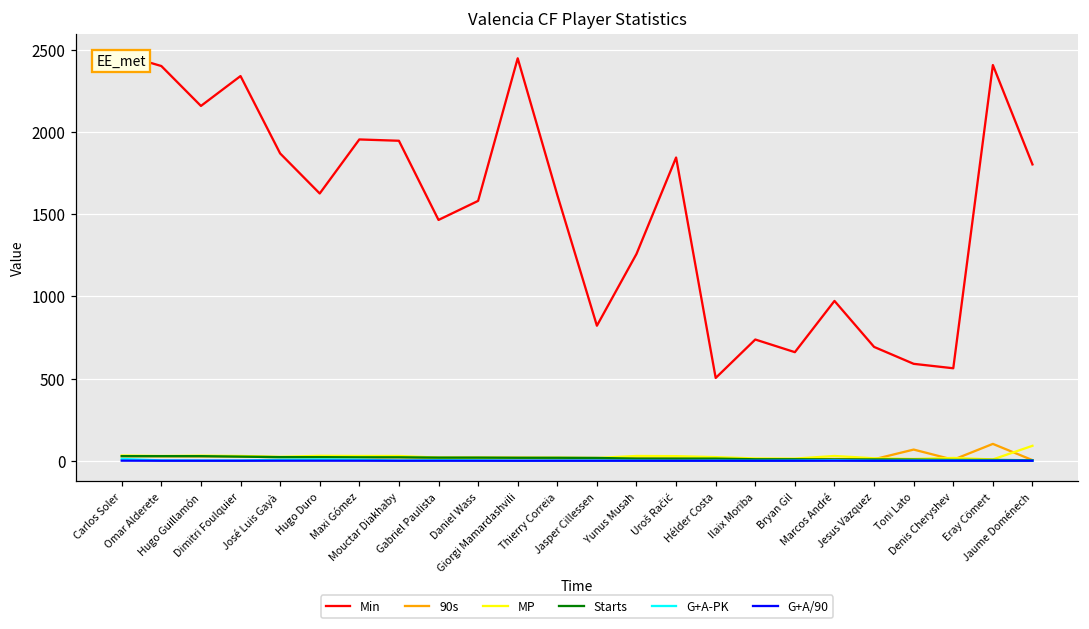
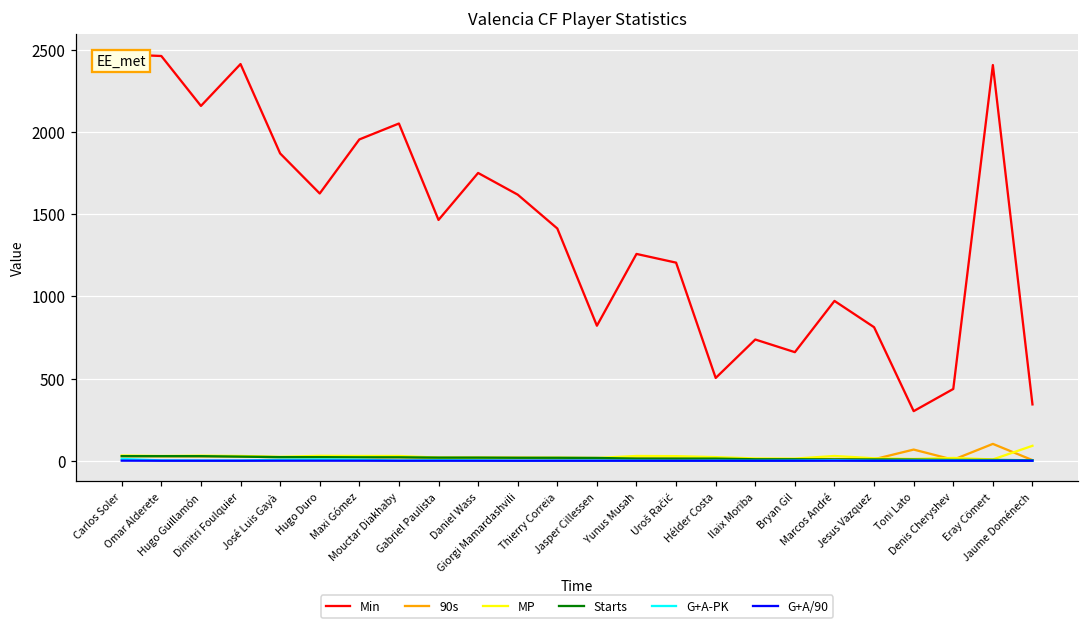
  {
    "Min": {
-     "Omar Alderete": 2400,
+     "Omar Alderete": 2460,
      "Hugo Guillamón": 2160,
-     "Dimitri Foulquier": 2340,
+     "Dimitri Foulquier": 2420,
      "José Luis Gayà": 1870,
      "Hugo Duro": 1630,
      "Maxi Gómez": 1960,
-     "Mouctar Diakhaby": 1950,
+     "Mouctar Diakhaby": 2050,
      "Gabriel Paulista": 1470,
-     "Daniel Wass": 1580,
-     "Giorgi Mamardashvili": 2450,
-     "Thierry Correia": 1620,
+     "Daniel Wass": 1750,
+     "Giorgi Mamardashvili": 1620,
+     "Thierry Correia": 1410,
      "Jasper Cillessen": 820,
      "Yunus Musah": 1260,
-     "Uroš Račić": 1850,
+     "Uroš Račić": 1210,
      "Hélder Costa": 500,
      "Ilaix Moriba": 740,
      "Bryan Gil": 660,
      "Marcos André": 970,
-     "Jesus Vazquez": 690,
-     "Toni Lato": 590,
-     "Denis Cheryshev": 560,
+     "Jesus Vazquez": 810,
+     "Toni Lato": 300,
+     "Denis Cheryshev": 440,
      "Eray Cömert": 2410,
-     "Jaume Doménech": 1800
+     "Jaume Doménech": 340
    },
    "90s": {
      "Toni Lato": 70,
      "Eray Cömert": 100
    },
    "MP": {
      "Marcos André": 30,
      "Jaume Doménech": 90
    }
  }
